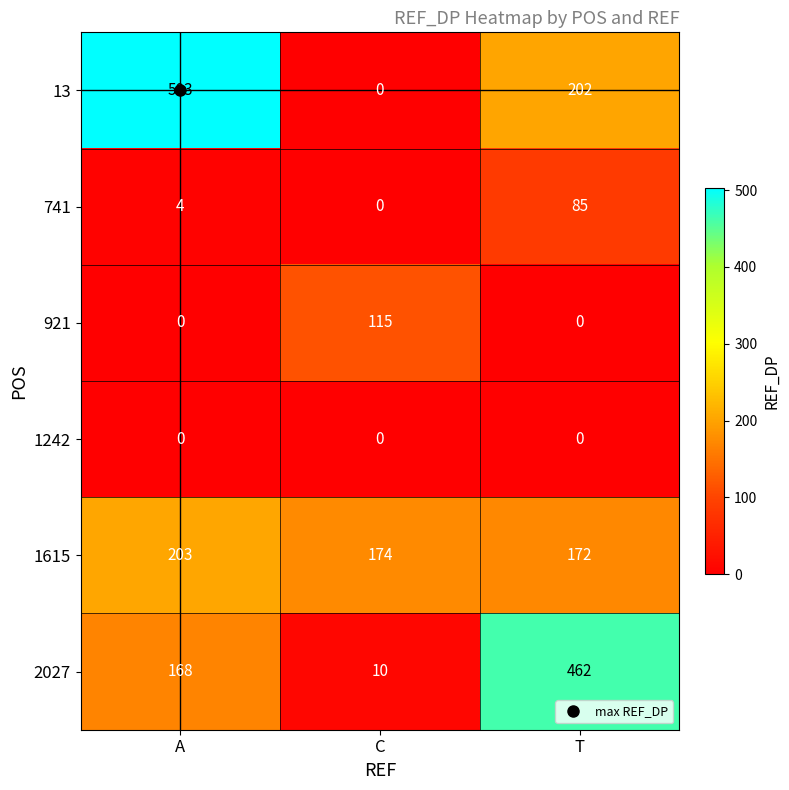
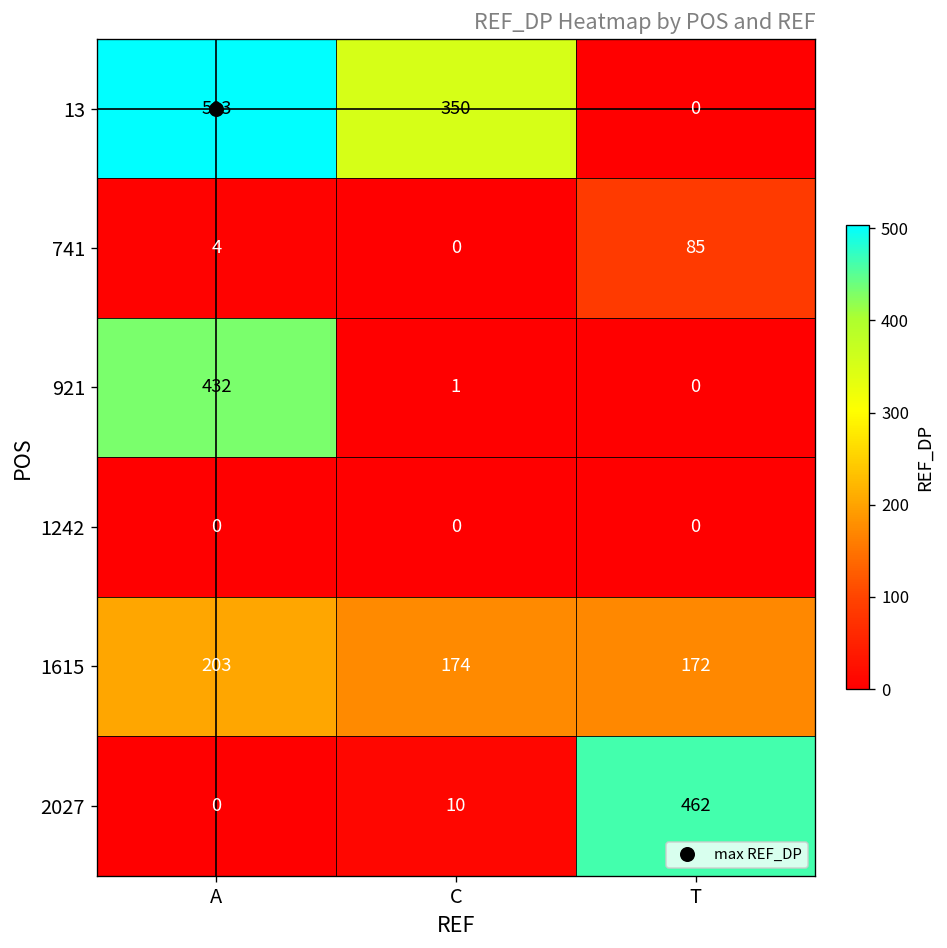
  {
    "13": {
-     "C": 0,
-     "T": 202
+     "C": 350,
+     "T": 0
    },
    "741": {
      "A": 4,
      "C": 0,
      "T": 85
    },
    "921": {
-     "A": 0,
-     "C": 115,
+     "A": 432,
+     "C": 1,
      "T": 0
    },
    "1242": {
      "A": 0,
      "C": 0,
      "T": 0
    },
    "1615": {
      "A": 203,
      "C": 174,
      "T": 172
    },
    "2027": {
-     "A": 168,
+     "A": 0,
      "C": 10,
      "T": 462
    }
  }
